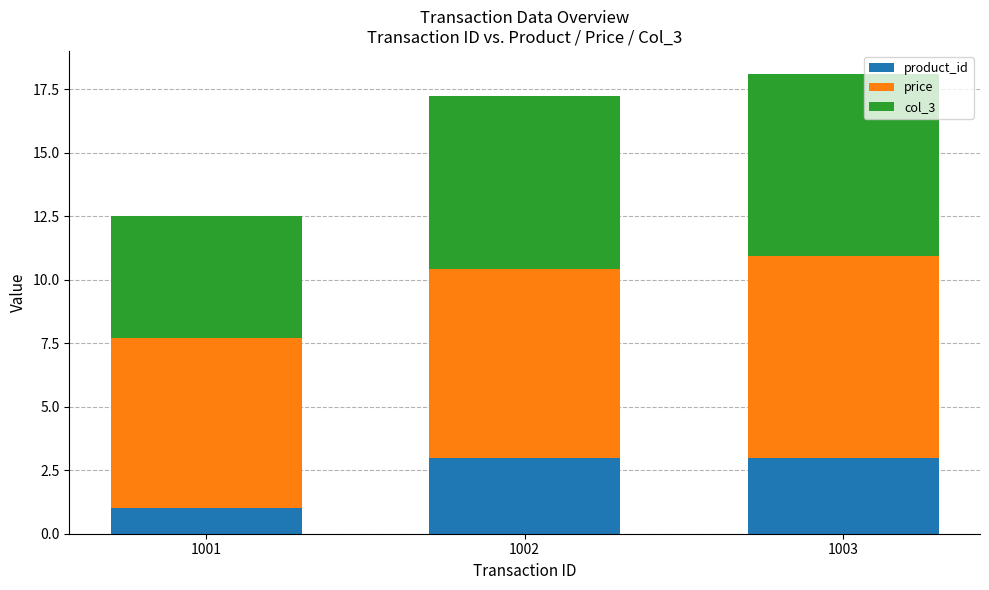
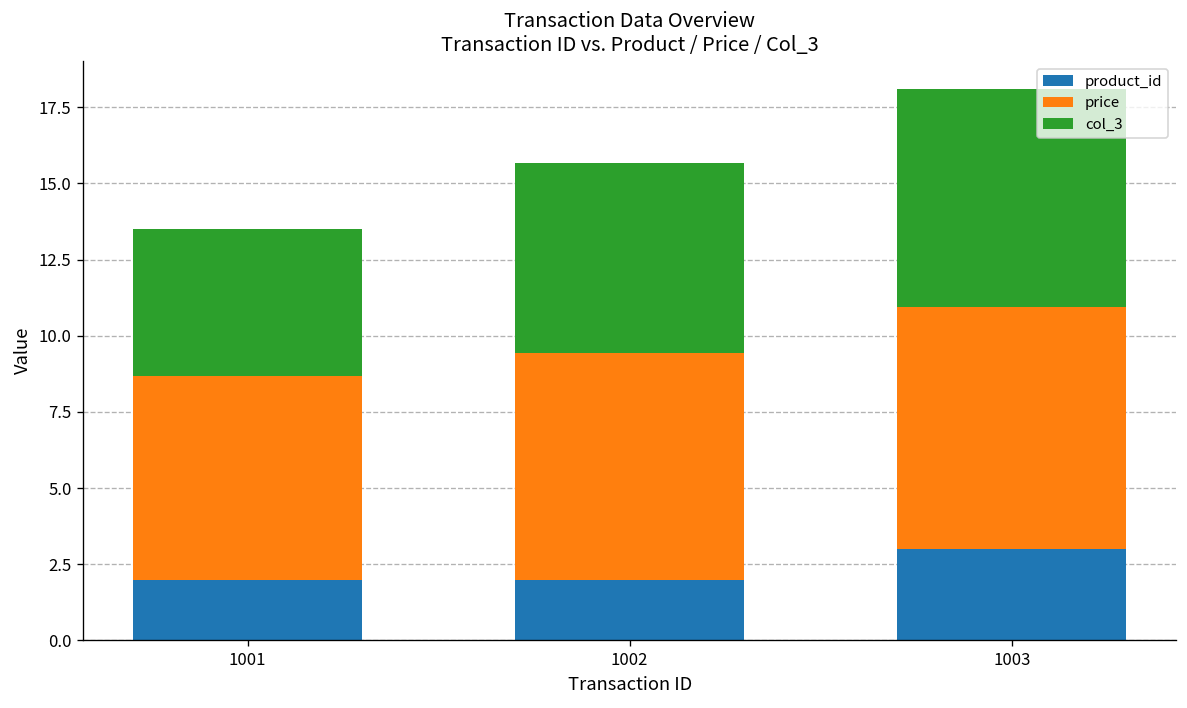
  {
    "product_id": {
-     "1001": 1,
-     "1002": 3,
+     "1001": 2,
+     "1002": 2,
      "1003": 3
    },
    "price": {
      "1001": 6.7,
      "1002": 7.4,
      "1003": 7.9
    },
    "col_3": {
      "1001": 4.8,
-     "1002": 6.8,
+     "1002": 6.3,
      "1003": 7.2
    }
  }
